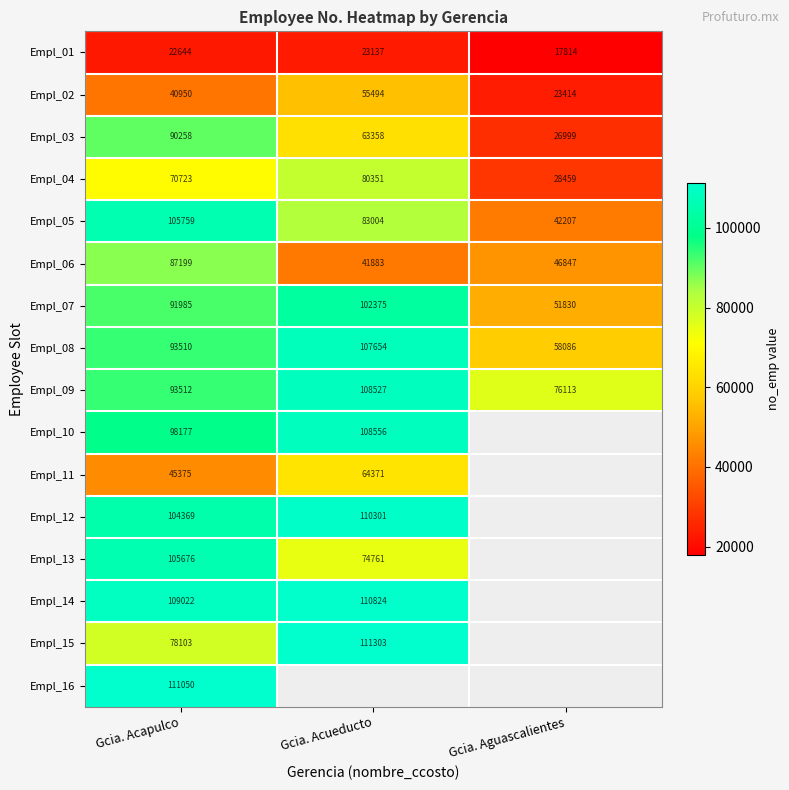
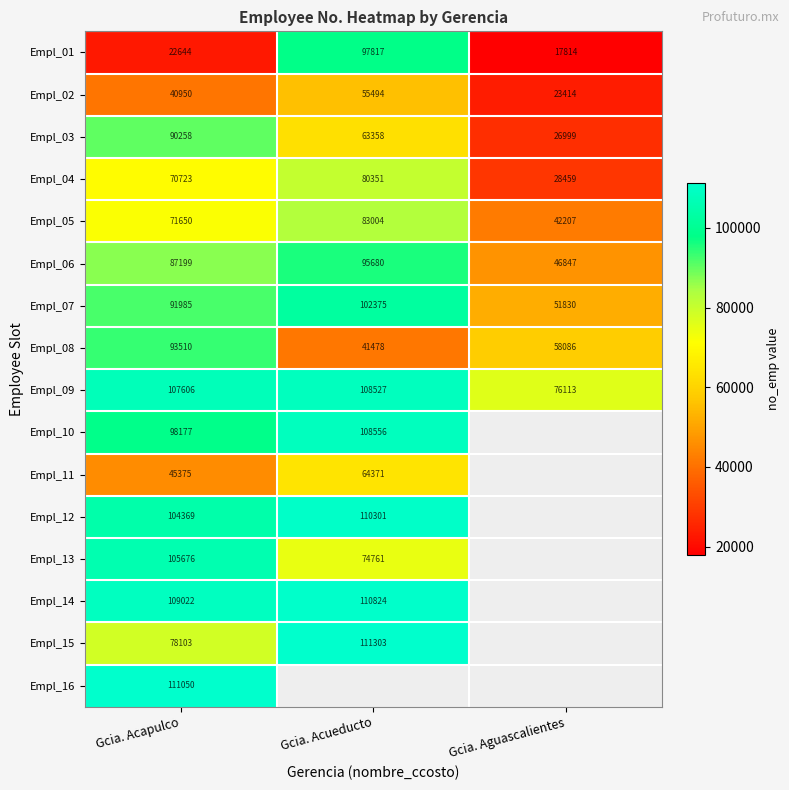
  {
    "Empl_01": {
      "Gcia. Acapulco": 22644,
-     "Gcia. Acueducto": 23137,
+     "Gcia. Acueducto": 97817,
      "Gcia. Aguascalientes": 17814
    },
    "Empl_02": {
      "Gcia. Acapulco": 40950,
      "Gcia. Acueducto": 55494,
      "Gcia. Aguascalientes": 23414
    },
    "Empl_03": {
      "Gcia. Acapulco": 90258,
      "Gcia. Acueducto": 63358,
      "Gcia. Aguascalientes": 26999
    },
    "Empl_04": {
      "Gcia. Acapulco": 70723,
      "Gcia. Acueducto": 80351,
      "Gcia. Aguascalientes": 28459
    },
    "Empl_05": {
-     "Gcia. Acapulco": 105759,
+     "Gcia. Acapulco": 71650,
      "Gcia. Acueducto": 83004,
      "Gcia. Aguascalientes": 42207
    },
    "Empl_06": {
      "Gcia. Acapulco": 87199,
-     "Gcia. Acueducto": 41883,
+     "Gcia. Acueducto": 95680,
      "Gcia. Aguascalientes": 46847
    },
    "Empl_07": {
      "Gcia. Acapulco": 91985,
      "Gcia. Acueducto": 102375,
      "Gcia. Aguascalientes": 51830
    },
    "Empl_08": {
      "Gcia. Acapulco": 93510,
-     "Gcia. Acueducto": 107654,
+     "Gcia. Acueducto": 41478,
      "Gcia. Aguascalientes": 58086
    },
    "Empl_09": {
-     "Gcia. Acapulco": 93512,
+     "Gcia. Acapulco": 107606,
      "Gcia. Acueducto": 108527,
      "Gcia. Aguascalientes": 76113
    },
    "Empl_10": {
      "Gcia. Acapulco": 98177,
      "Gcia. Acueducto": 108556
    },
    "Empl_11": {
      "Gcia. Acapulco": 45375,
      "Gcia. Acueducto": 64371
    },
    "Empl_12": {
      "Gcia. Acapulco": 104369,
      "Gcia. Acueducto": 110301
    },
    "Empl_13": {
      "Gcia. Acapulco": 105676,
      "Gcia. Acueducto": 74761
    },
    "Empl_14": {
      "Gcia. Acapulco": 109022,
      "Gcia. Acueducto": 110824
    },
    "Empl_15": {
      "Gcia. Acapulco": 78103,
      "Gcia. Acueducto": 111303
    },
    "Empl_16": {
      "Gcia. Acapulco": 111050
    }
  }
